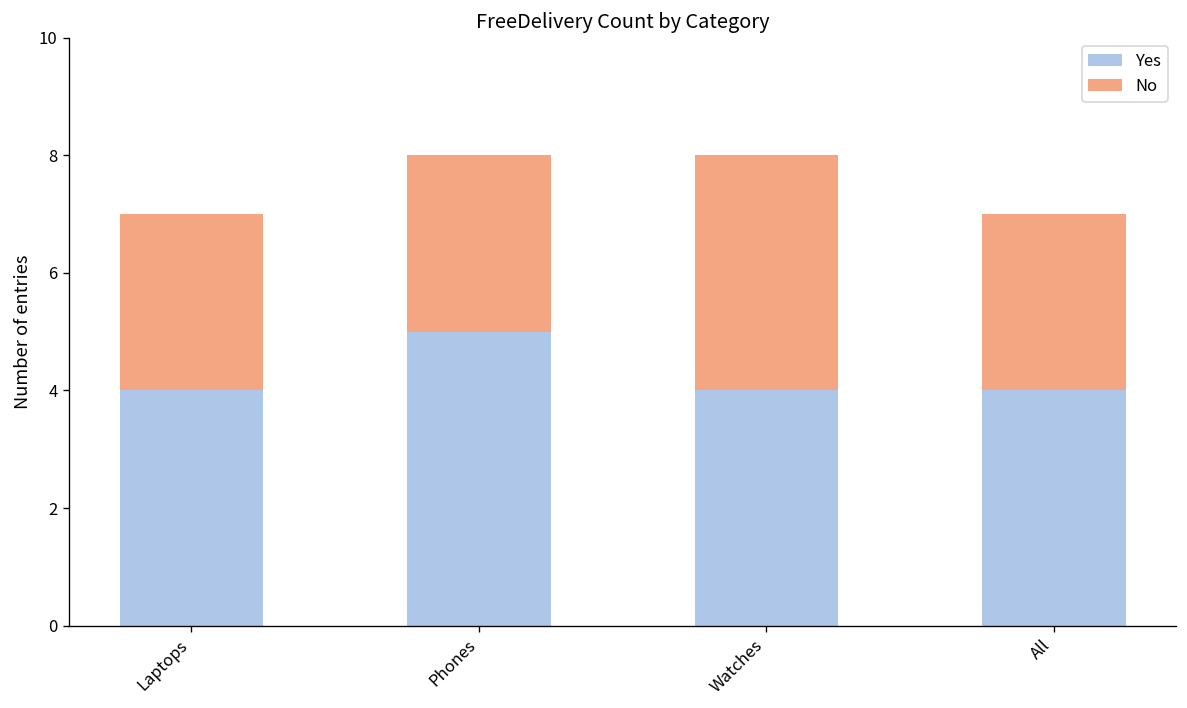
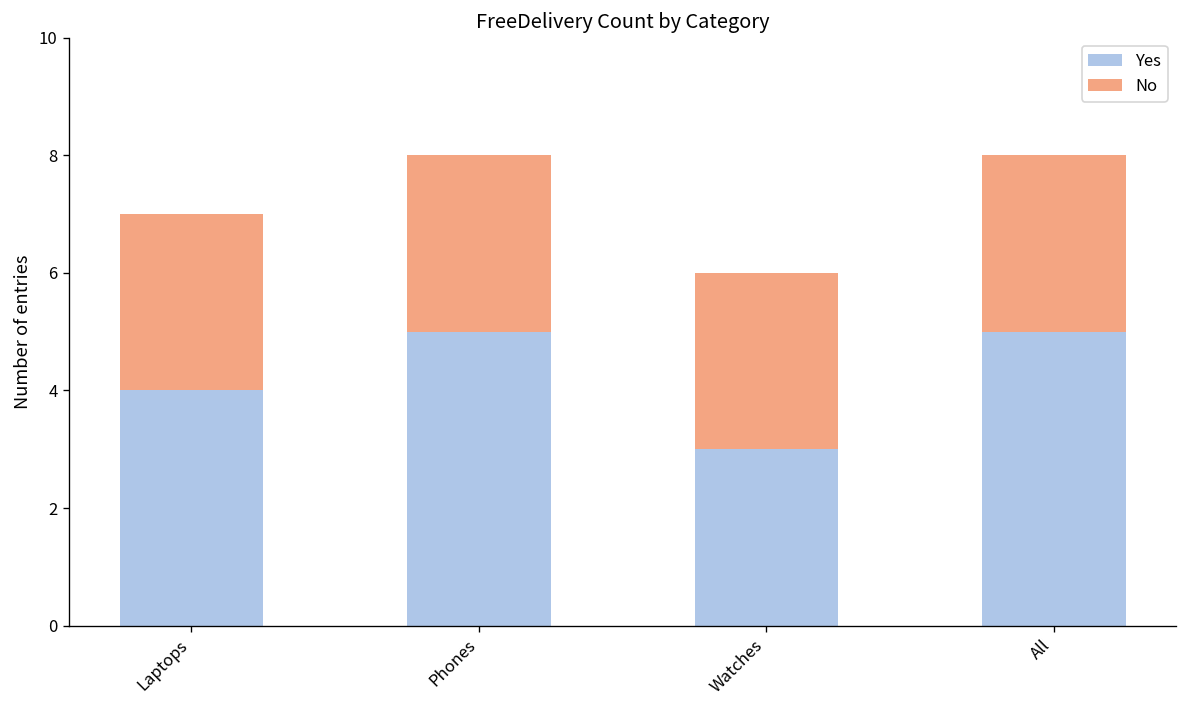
  {
    "Yes": {
      "Laptops": 4,
      "Phones": 5,
-     "Watches": 4,
-     "All": 4
+     "Watches": 3,
+     "All": 5
    },
    "No": {
      "Laptops": 3,
      "Phones": 3,
-     "Watches": 4,
+     "Watches": 3,
      "All": 3
    }
  }
